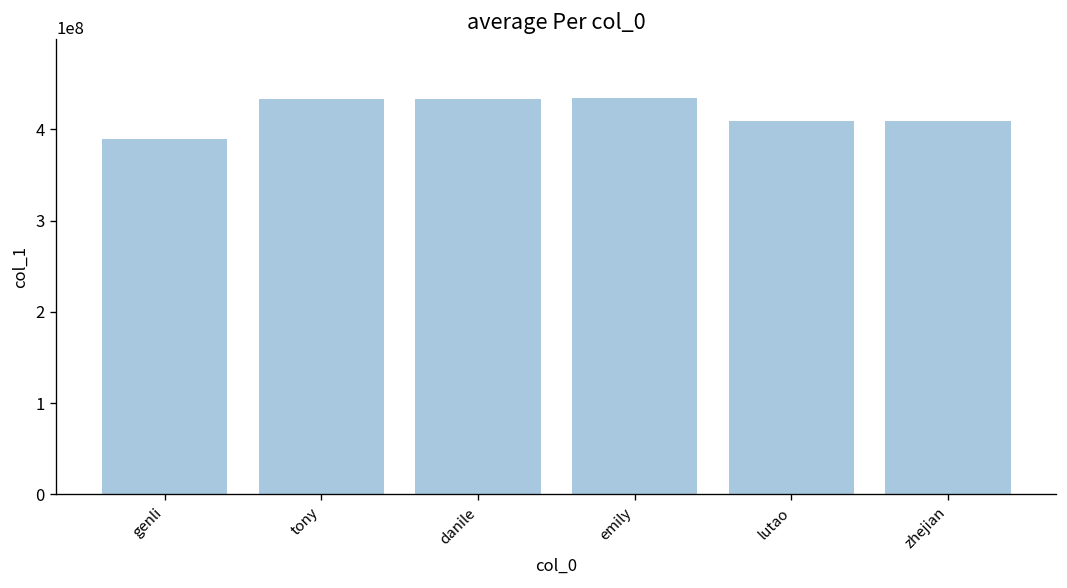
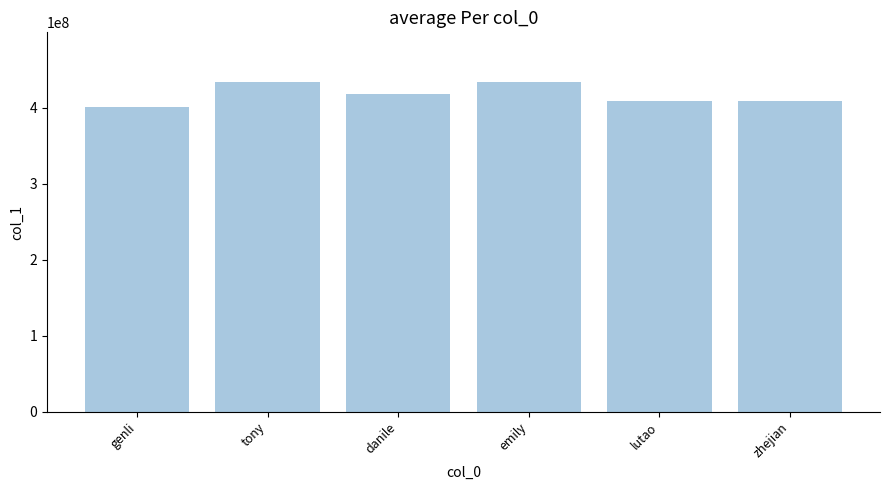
  {
-   "genli": 390000000,
+   "genli": 400000000,
    "tony": 430000000,
-   "danile": 430000000,
+   "danile": 420000000,
    "emily": 430000000,
    "lutao": 410000000,
    "zhejian": 410000000
  }
